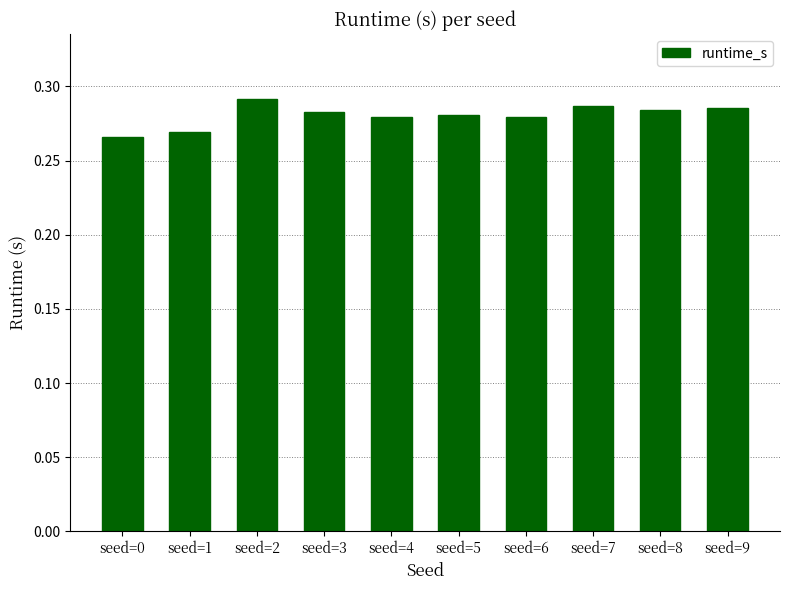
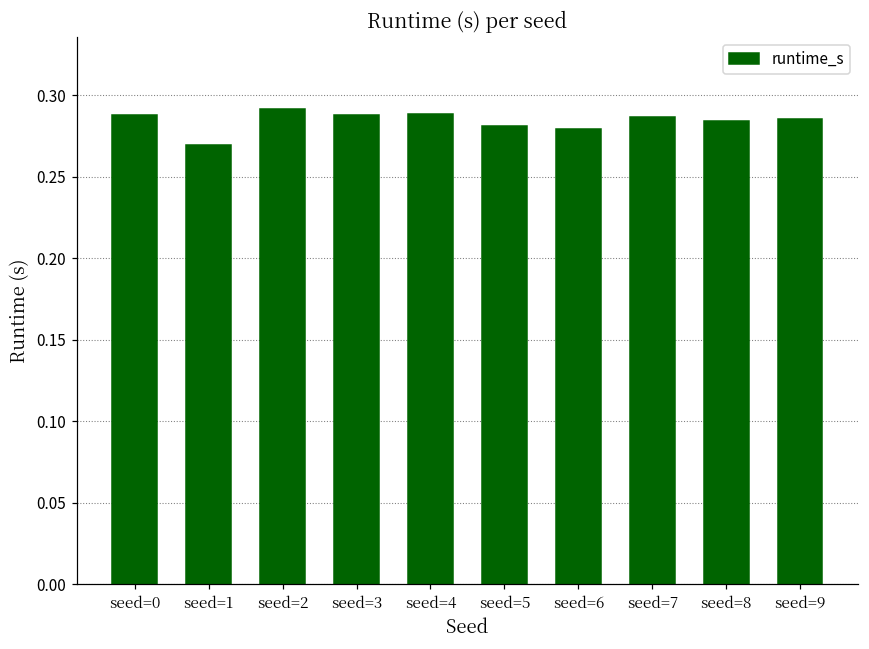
  {
-   "seed=0": 0.266,
+   "seed=0": 0.288,
    "seed=1": 0.269,
    "seed=2": 0.292,
-   "seed=3": 0.283,
-   "seed=4": 0.279,
+   "seed=3": 0.288,
+   "seed=4": 0.289,
    "seed=5": 0.281,
    "seed=6": 0.279,
    "seed=7": 0.287,
    "seed=8": 0.284,
    "seed=9": 0.285
  }
